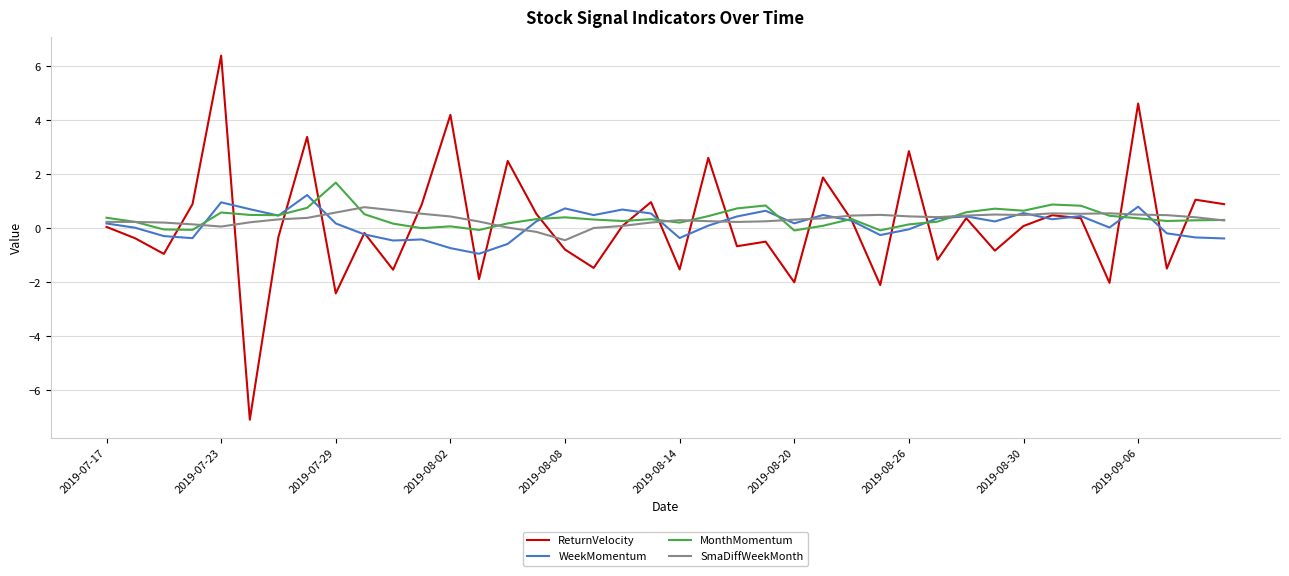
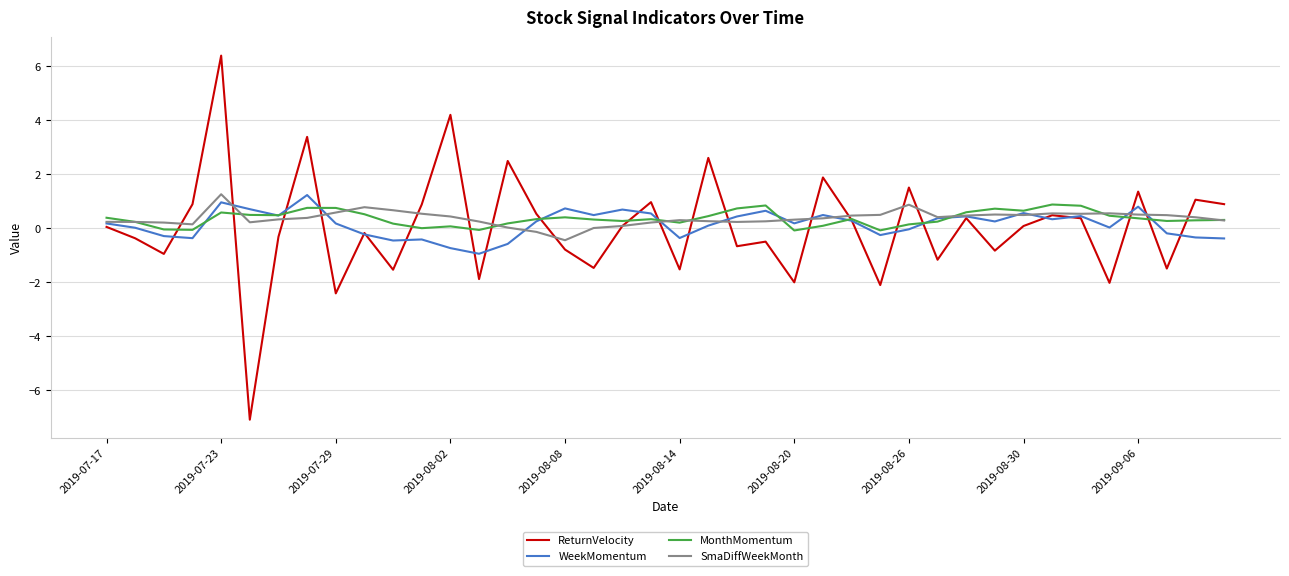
  {
    "ReturnVelocity": {
      "2019-07-17": 0.1,
      "2019-07-23": 6.4,
      "2019-07-29": -2.4,
      "2019-08-02": 4.2,
      "2019-08-08": -0.8,
      "2019-08-14": -1.5,
      "2019-08-20": -2.0,
-     "2019-08-26": 2.9,
+     "2019-08-26": 1.5,
      "2019-08-30": 0.1,
-     "2019-09-06": 4.6
+     "2019-09-06": 1.4
    },
    "WeekMomentum": {
      "2019-07-23": 1.0,
      "2019-07-29": 0.2,
      "2019-08-02": -0.7,
      "2019-08-08": 0.7,
      "2019-08-14": -0.4,
      "2019-08-20": 0.2,
      "2019-08-26": 0.0,
      "2019-09-06": 0.8
    },
    "MonthMomentum": {
      "2019-07-17": 0.4,
      "2019-07-23": 0.6,
-     "2019-07-29": 1.7,
+     "2019-07-29": 0.8,
      "2019-08-02": 0.1,
      "2019-08-08": 0.4,
      "2019-08-20": -0.1,
      "2019-08-26": 0.2,
      "2019-09-06": 0.4
    },
    "SmaDiffWeekMonth": {
-     "2019-07-23": 0.1,
+     "2019-07-23": 1.3,
      "2019-07-29": 0.6,
      "2019-08-02": 0.4,
      "2019-08-08": -0.4,
      "2019-08-20": 0.3,
-     "2019-08-26": 0.4,
+     "2019-08-26": 0.9,
      "2019-09-06": 0.5
    }
  }
